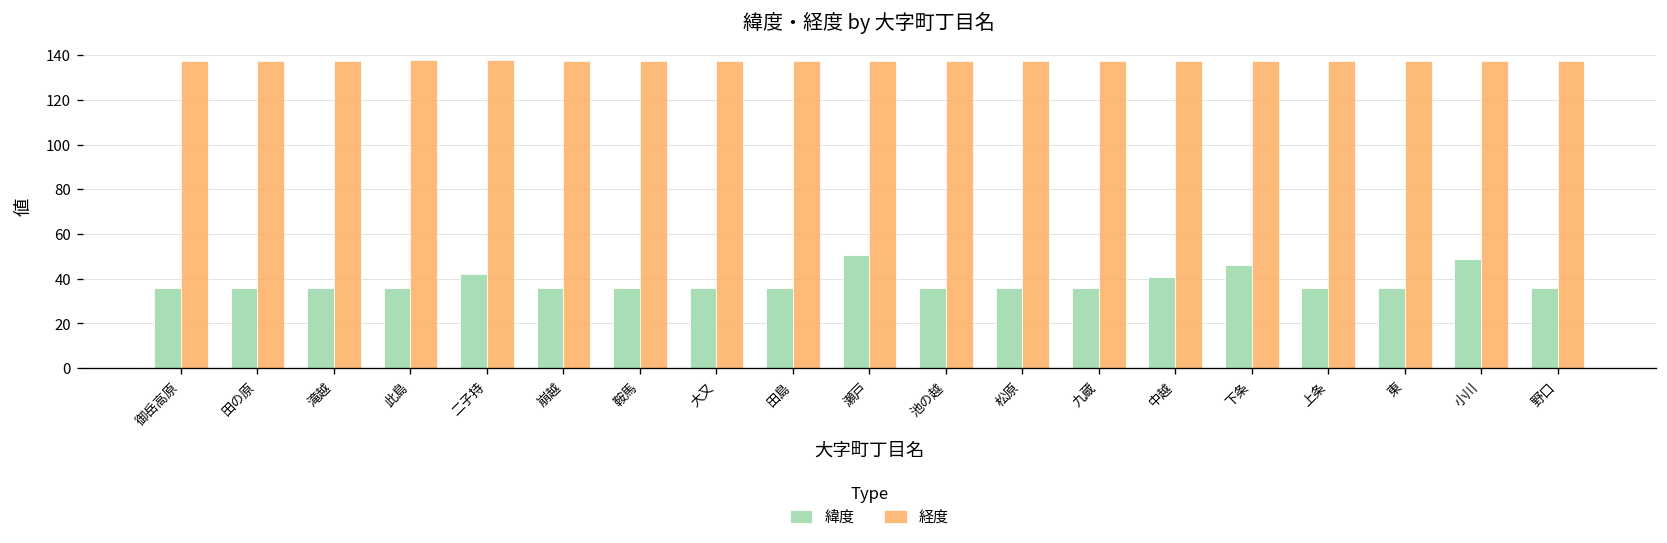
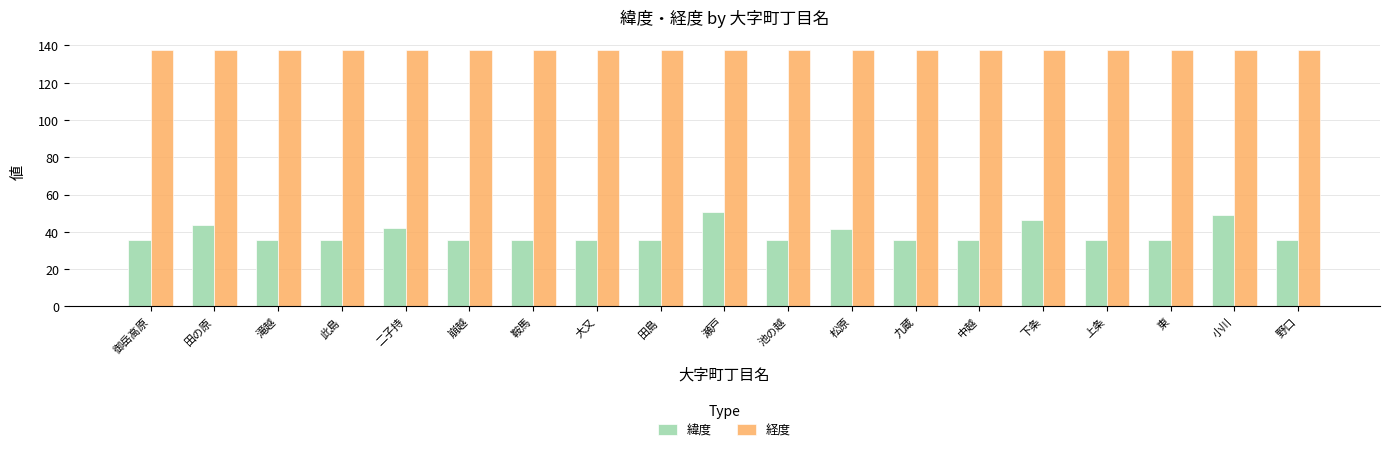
  {
    "緯度": {
      "御岳高原": 36,
-     "田の原": 36,
+     "田の原": 44,
      "滝越": 36,
      "此島": 36,
      "二子持": 42,
      "崩越": 36,
      "鞍馬": 36,
      "大又": 36,
      "田島": 36,
      "瀬戸": 51,
      "池の越": 36,
-     "松原": 36,
+     "松原": 41,
      "九蔵": 36,
-     "中越": 41,
+     "中越": 36,
      "下条": 46,
      "上条": 36,
      "東": 36,
      "小川": 49,
      "野口": 36
    },
    "経度": {
      "御岳高原": 138,
      "田の原": 137,
      "滝越": 137,
      "此島": 138,
      "二子持": 138,
      "崩越": 138,
      "鞍馬": 138,
      "大又": 138,
      "田島": 138,
      "瀬戸": 138,
      "池の越": 138,
      "松原": 138,
      "九蔵": 138,
      "中越": 138,
      "下条": 138,
      "上条": 138,
      "東": 138,
      "小川": 138,
      "野口": 138
    }
  }
